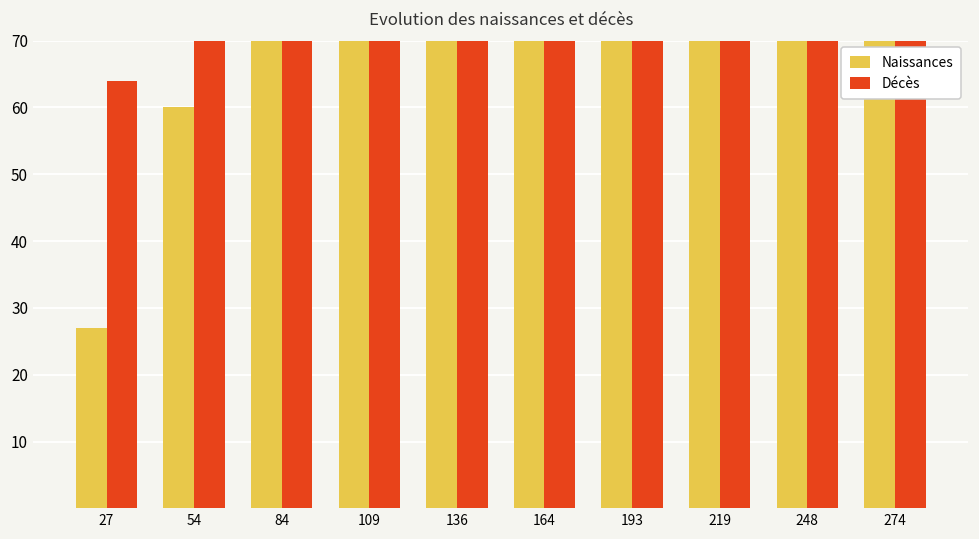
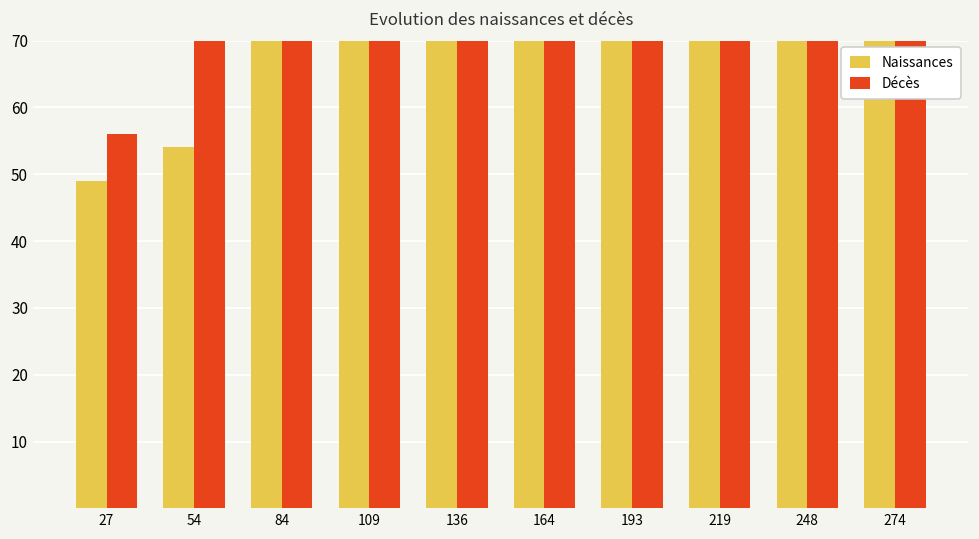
  {
    "Naissances": {
-     "27": 27,
-     "54": 60
+     "27": 49,
+     "54": 54
    },
    "Décès": {
-     "27": 64
+     "27": 56
    }
  }
